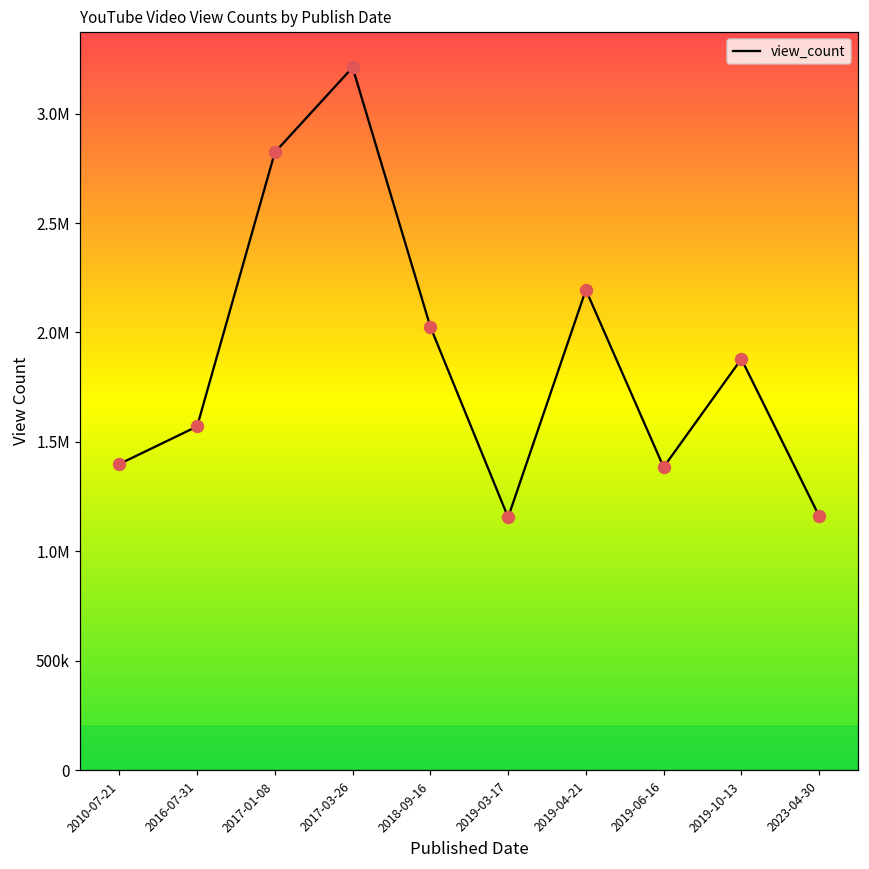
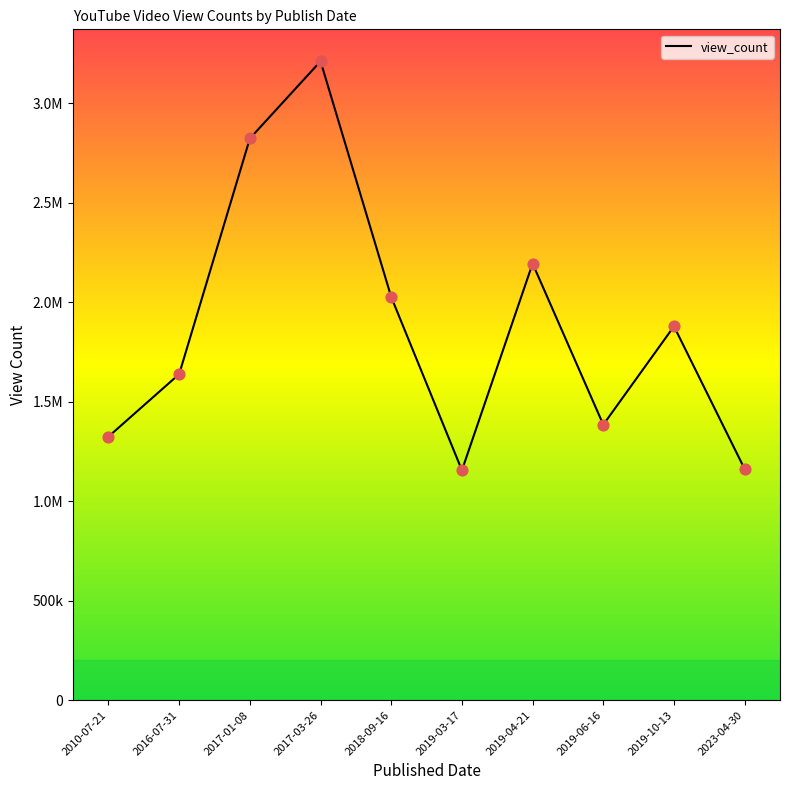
  {
-   "2010-07-21": 1400000,
-   "2016-07-31": 1570000,
+   "2010-07-21": 1320000,
+   "2016-07-31": 1640000,
    "2017-01-08": 2820000,
    "2017-03-26": 3210000,
    "2018-09-16": 2030000,
    "2019-03-17": 1160000,
    "2019-04-21": 2190000,
    "2019-06-16": 1380000,
    "2019-10-13": 1880000,
    "2023-04-30": 1160000
  }
